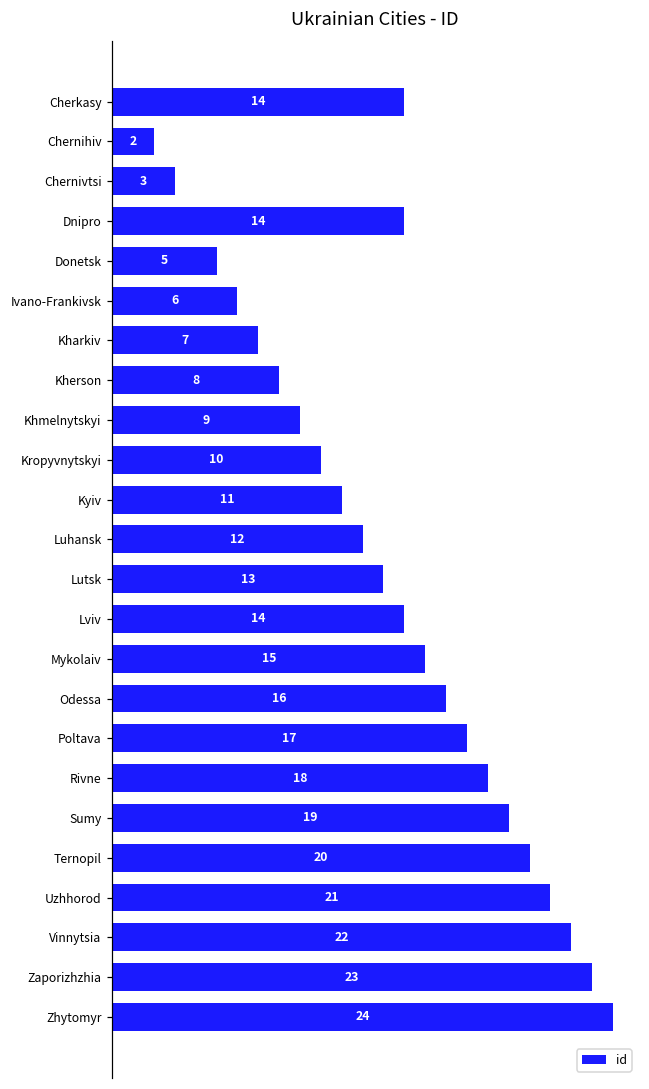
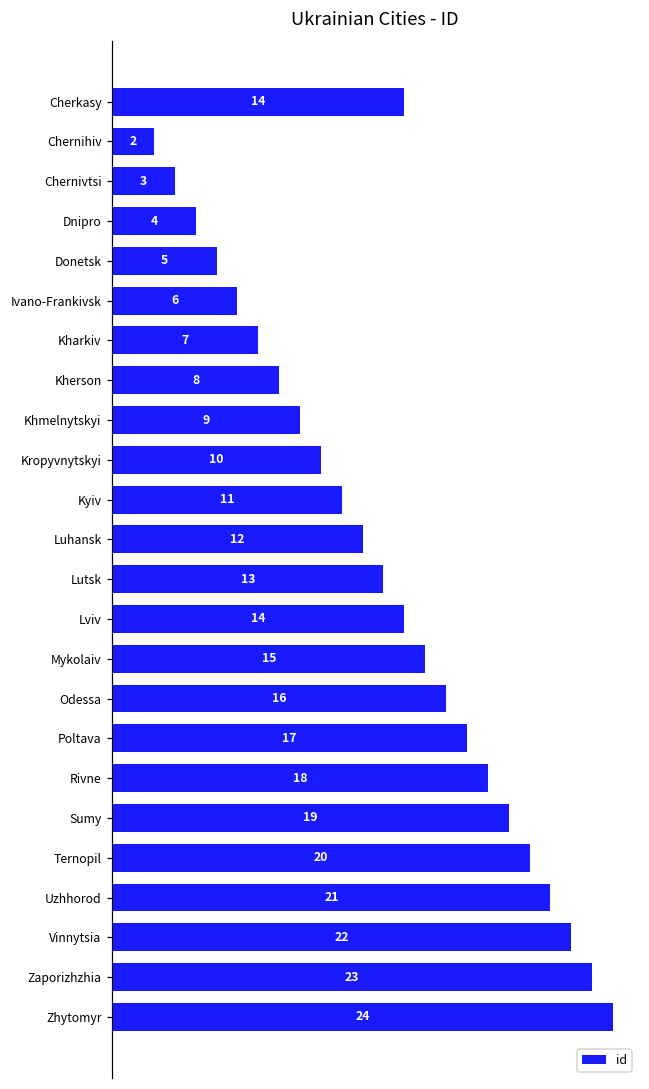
  {
    "Cherkasy": 14,
    "Chernihiv": 2,
    "Chernivtsi": 3,
-   "Dnipro": 14,
+   "Dnipro": 4,
    "Donetsk": 5,
    "Ivano-Frankivsk": 6,
    "Kharkiv": 7,
    "Kherson": 8,
    "Khmelnytskyi": 9,
    "Kropyvnytskyi": 10,
    "Kyiv": 11,
    "Luhansk": 12,
    "Lutsk": 13,
    "Lviv": 14,
    "Mykolaiv": 15,
    "Odessa": 16,
    "Poltava": 17,
    "Rivne": 18,
    "Sumy": 19,
    "Ternopil": 20,
    "Uzhhorod": 21,
    "Vinnytsia": 22,
    "Zaporizhzhia": 23,
    "Zhytomyr": 24
  }
